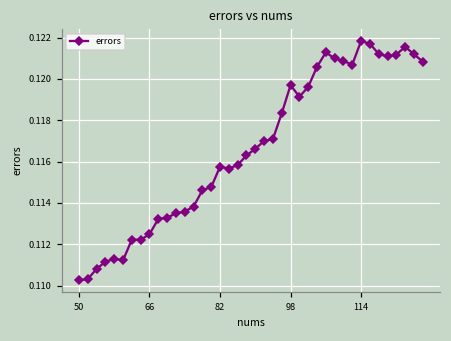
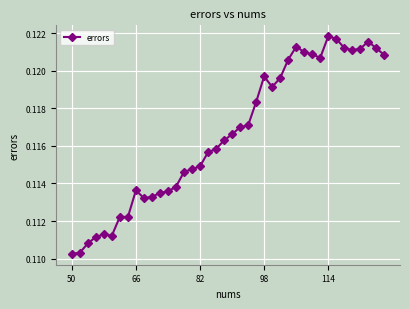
  {
    "50": 0.1103,
-   "66": 0.1125,
-   "82": 0.1158,
+   "66": 0.1136,
+   "82": 0.1149,
    "98": 0.1197,
    "114": 0.1218
  }
